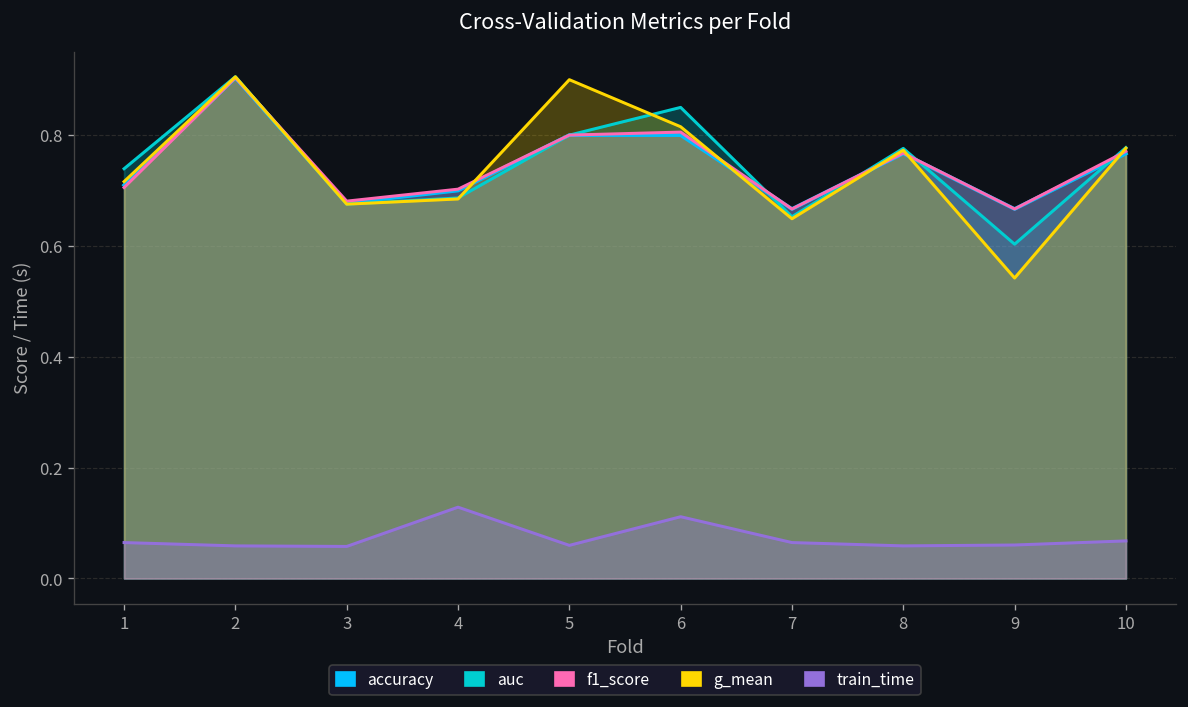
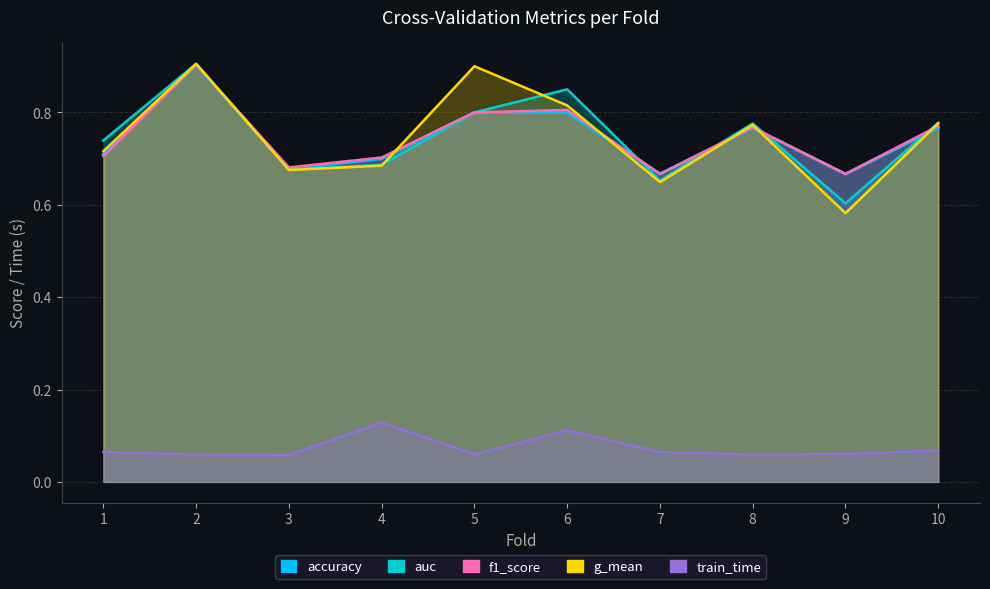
  {
    "g_mean": {
      "1": 0.72,
      "5": 0.90,
      "6": 0.82,
-     "9": 0.54
+     "9": 0.58
    }
  }
